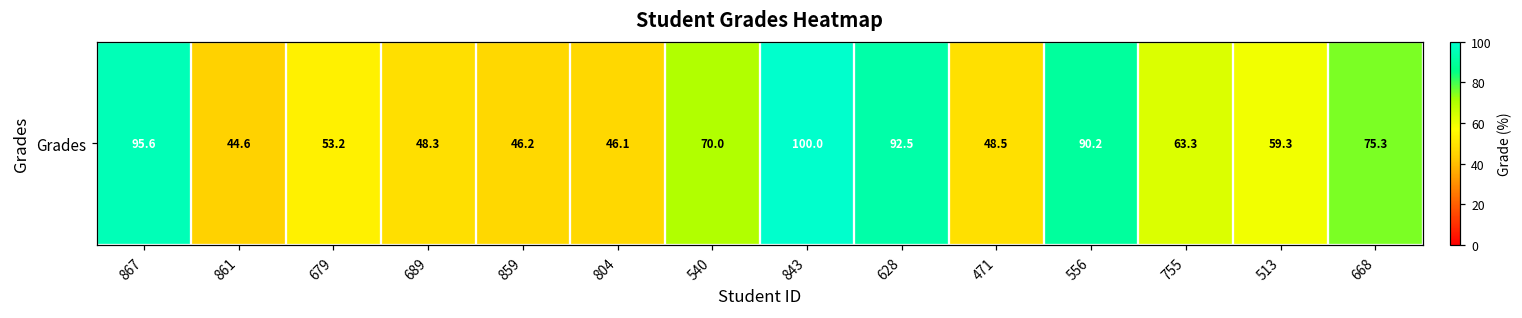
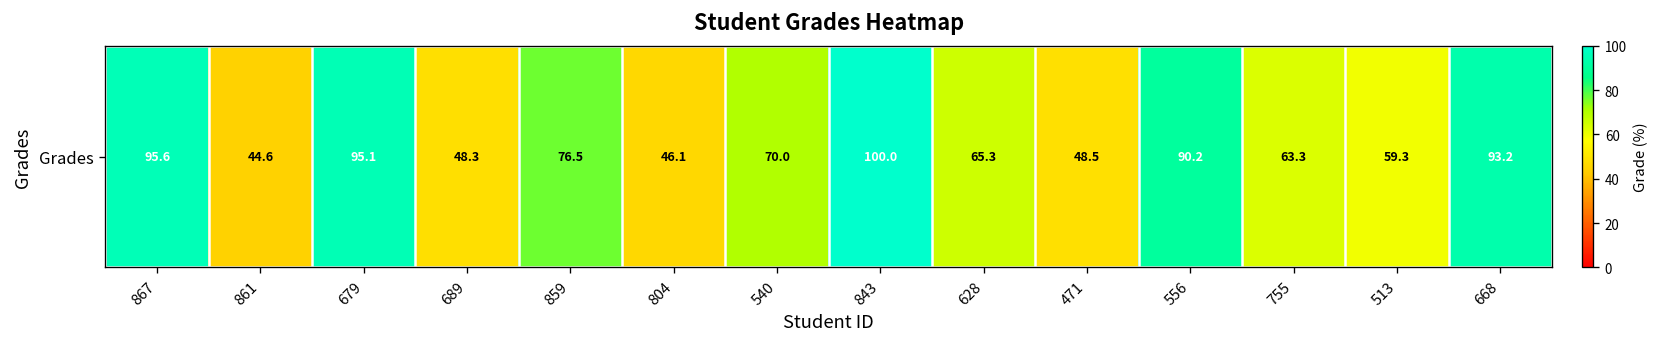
  {
    "Grades": {
      "867": 95.6,
      "861": 44.6,
-     "679": 53.2,
+     "679": 95.1,
      "689": 48.3,
-     "859": 46.2,
+     "859": 76.5,
      "804": 46.1,
      "540": 70.0,
      "843": 100.0,
-     "628": 92.5,
+     "628": 65.3,
      "471": 48.5,
      "556": 90.2,
      "755": 63.3,
      "513": 59.3,
-     "668": 75.3
+     "668": 93.2
    }
  }
